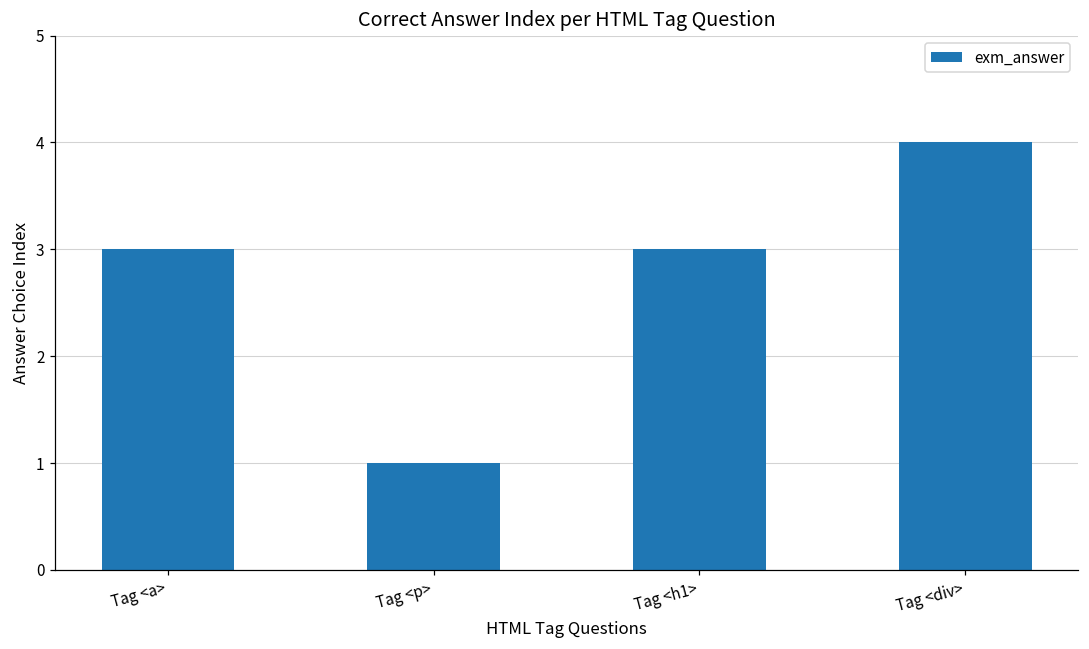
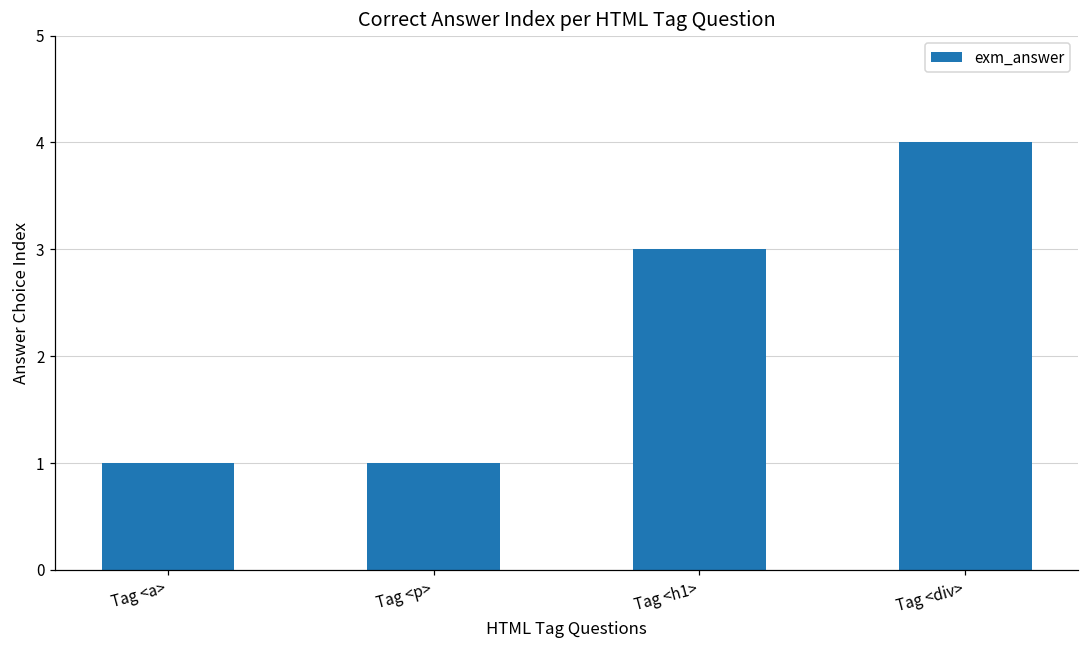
  {
-   "Tag <a>": 3,
+   "Tag <a>": 1,
    "Tag <p>": 1,
    "Tag <h1>": 3,
    "Tag <div>": 4
  }
